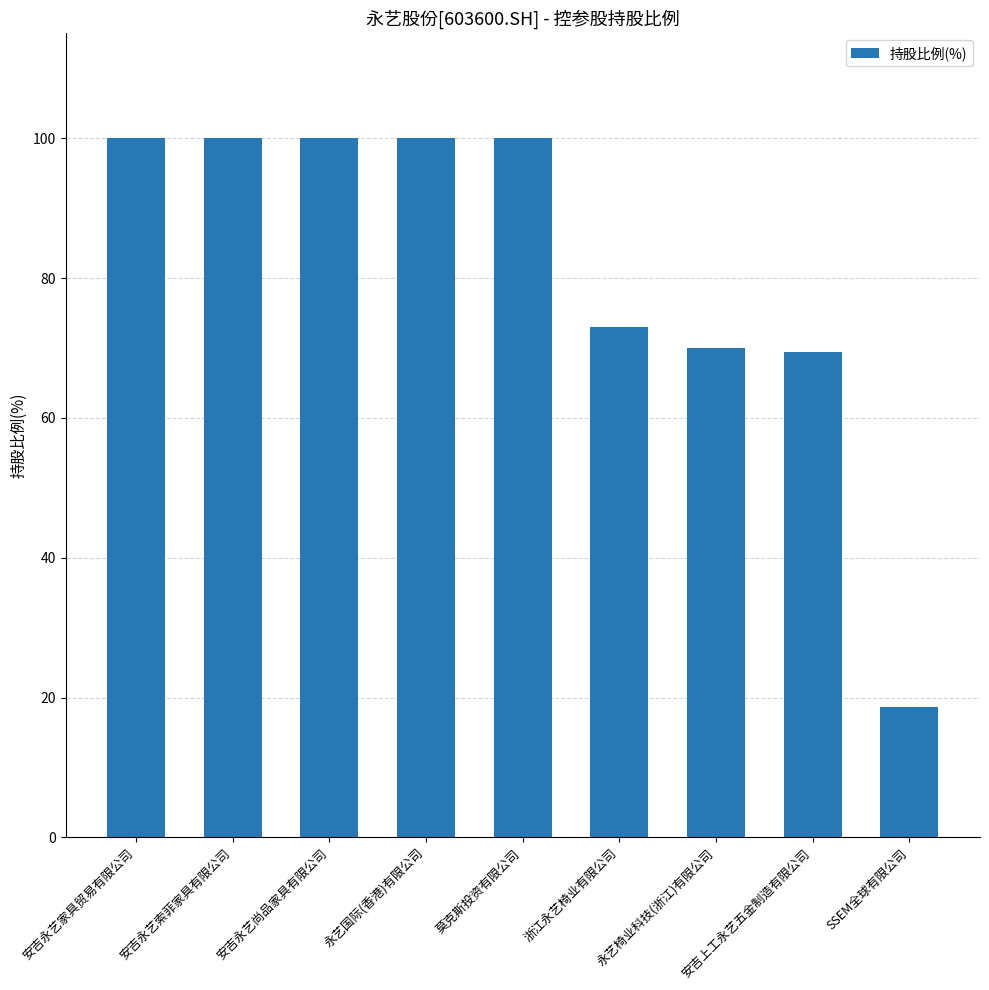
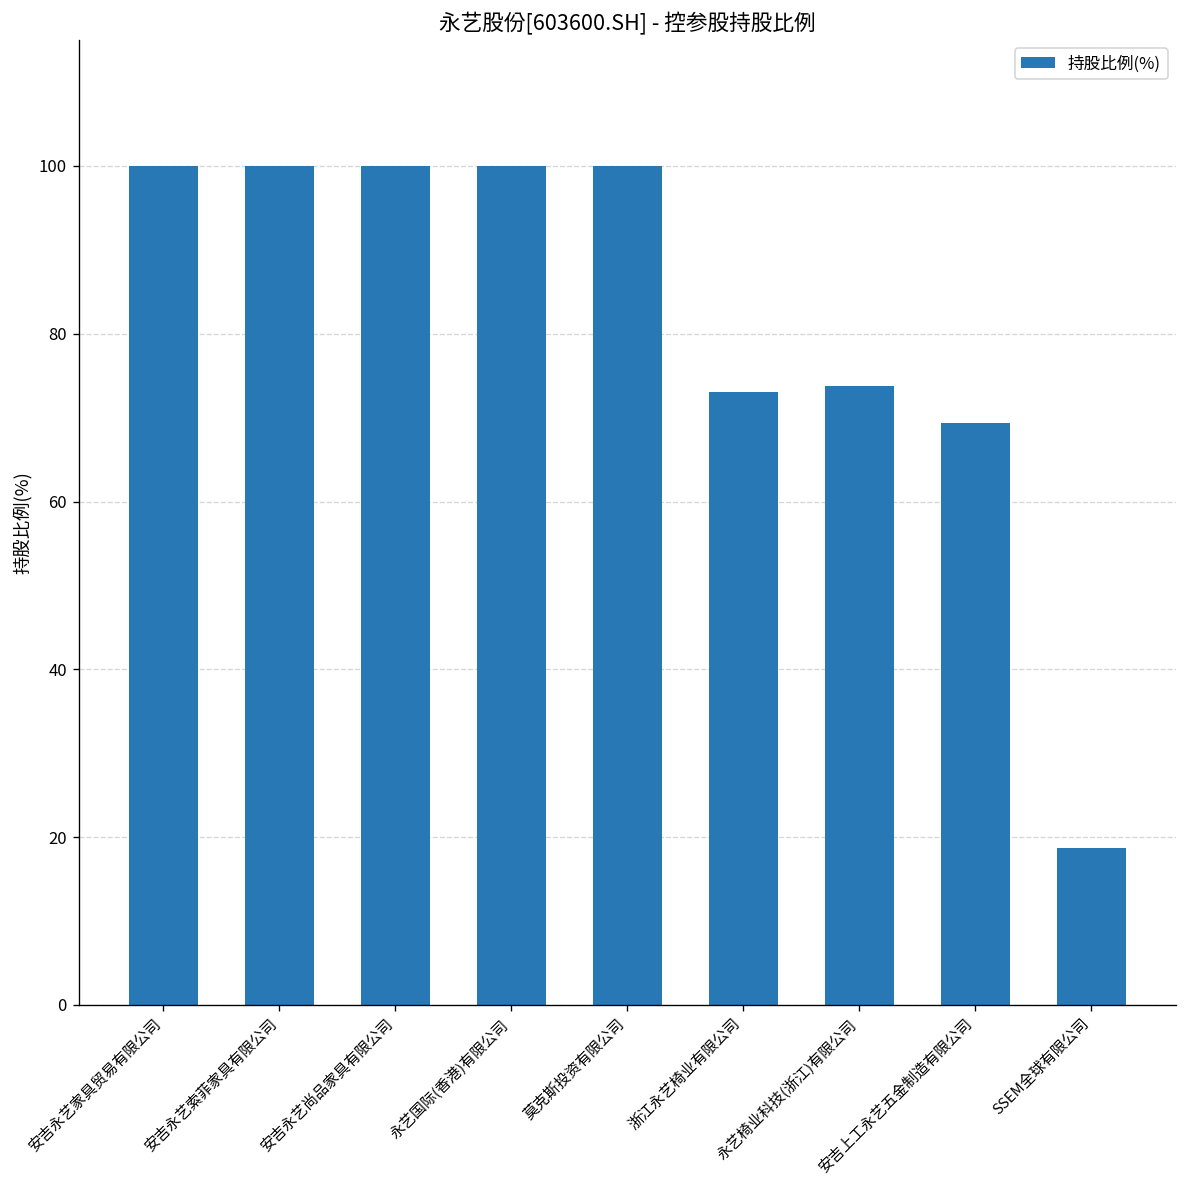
  {
    "安吉永艺家具贸易有限公司": 100,
    "安吉永艺索菲家具有限公司": 100,
    "安吉永艺尚品家具有限公司": 100,
    "永艺国际(香港)有限公司": 100,
    "莫克斯投资有限公司": 100,
    "浙江永艺椅业有限公司": 73,
-   "永艺椅业科技(浙江)有限公司": 70,
+   "永艺椅业科技(浙江)有限公司": 74,
    "安吉上工永艺五金制造有限公司": 69,
    "SSEM全球有限公司": 19
  }
